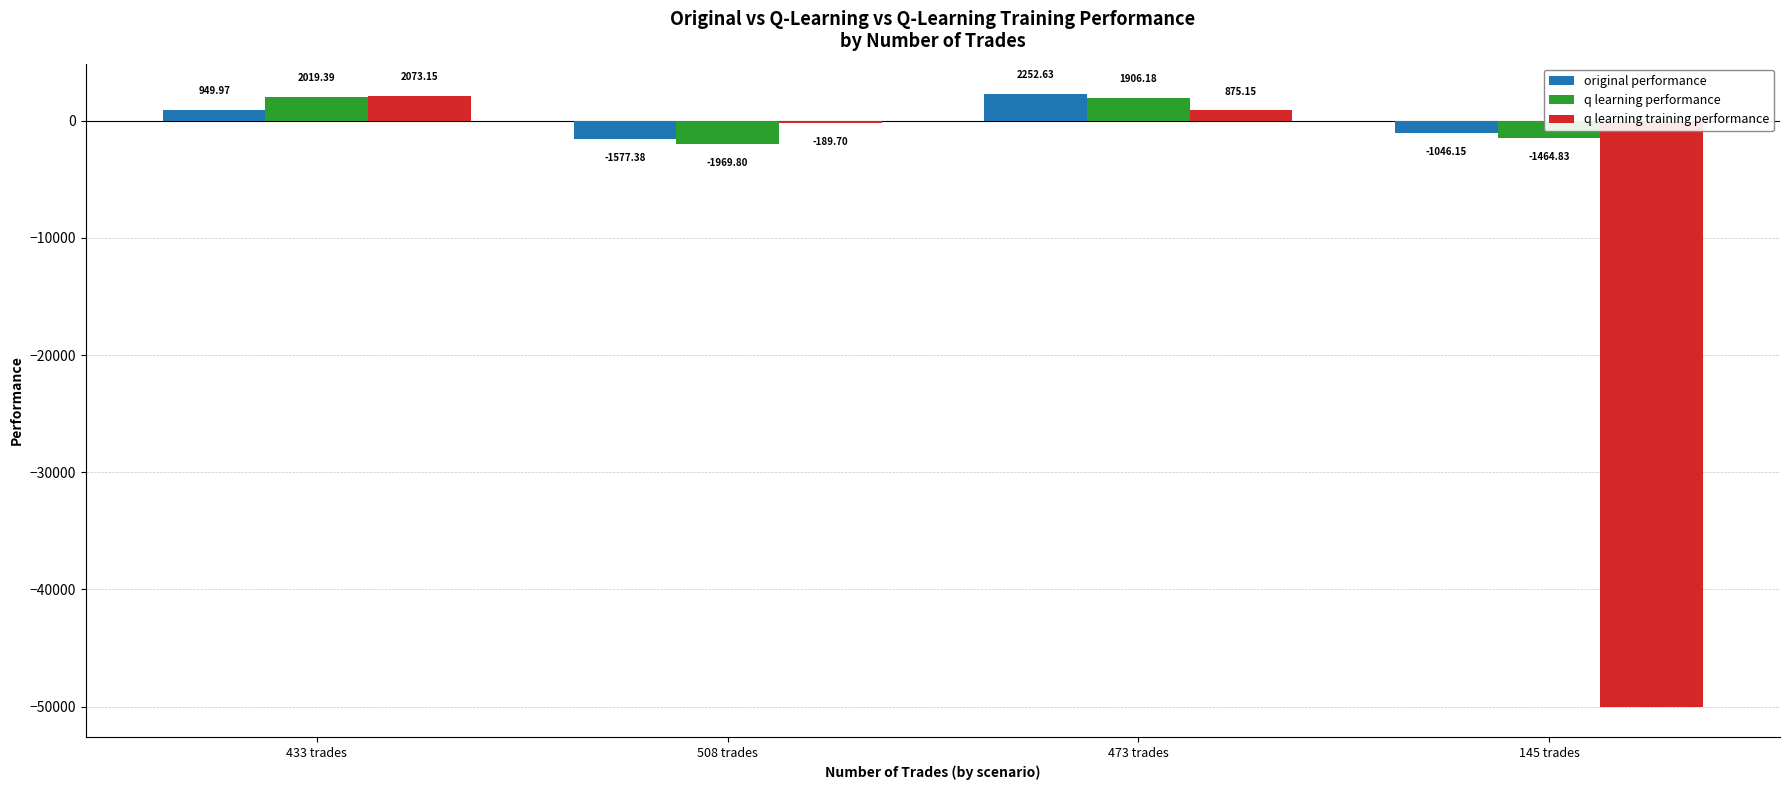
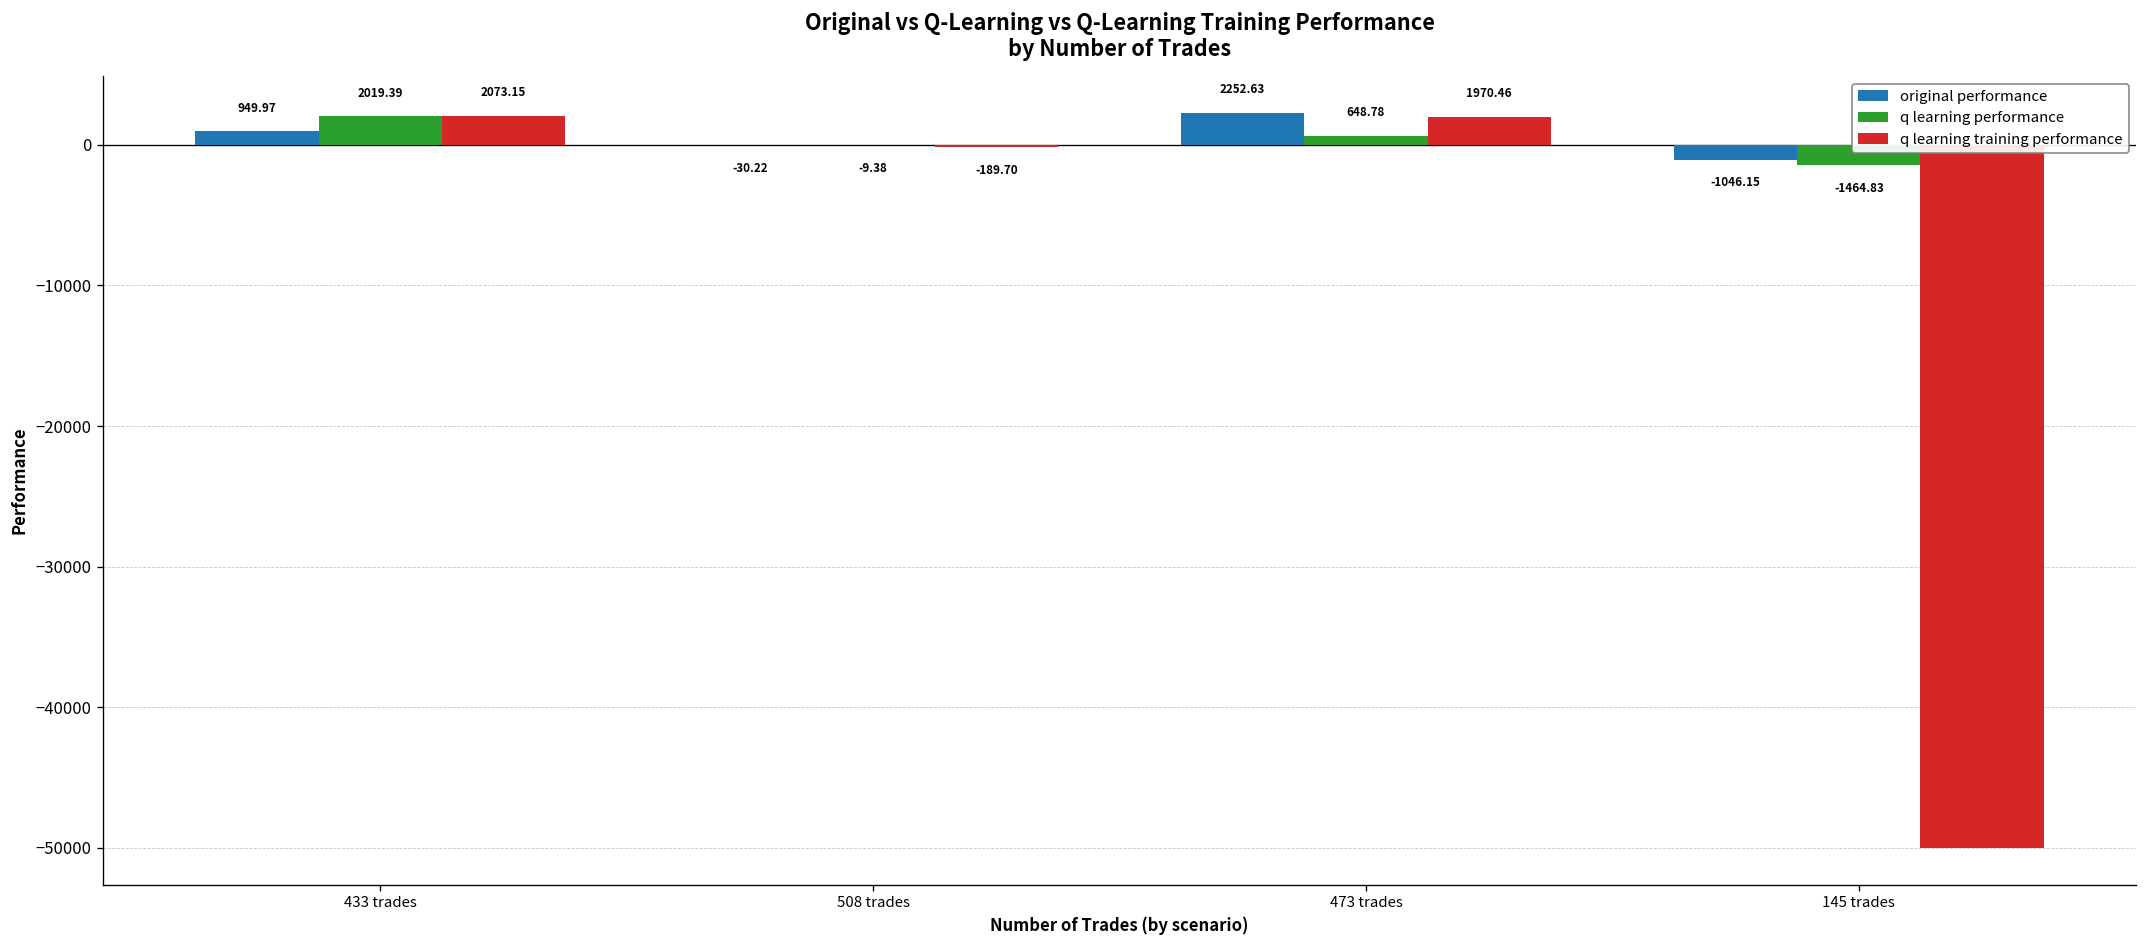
  {
    "original performance": {
      "433 trades": 949.97,
-     "508 trades": -1577.38,
+     "508 trades": -30.22,
      "473 trades": 2252.63,
      "145 trades": -1046.15
    },
    "q learning performance": {
      "433 trades": 2019.39,
-     "508 trades": -1969.80,
-     "473 trades": 1906.18,
+     "508 trades": -9.38,
+     "473 trades": 648.78,
      "145 trades": -1464.83
    },
    "q learning training performance": {
      "433 trades": 2073.15,
      "508 trades": -189.70,
-     "473 trades": 875.15
+     "473 trades": 1970.46
    }
  }
